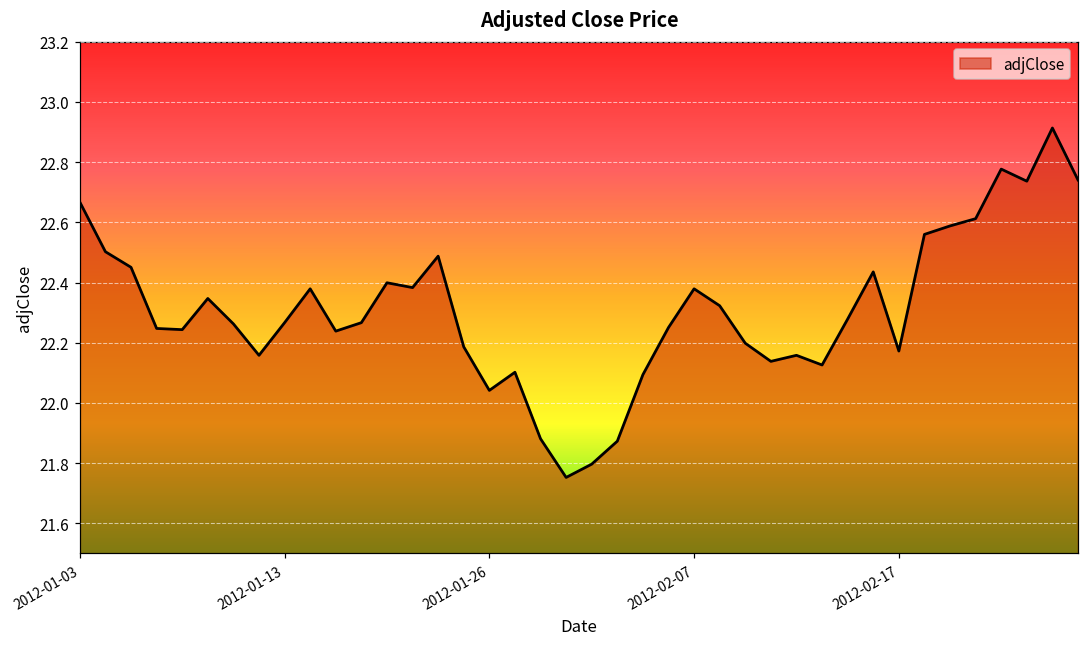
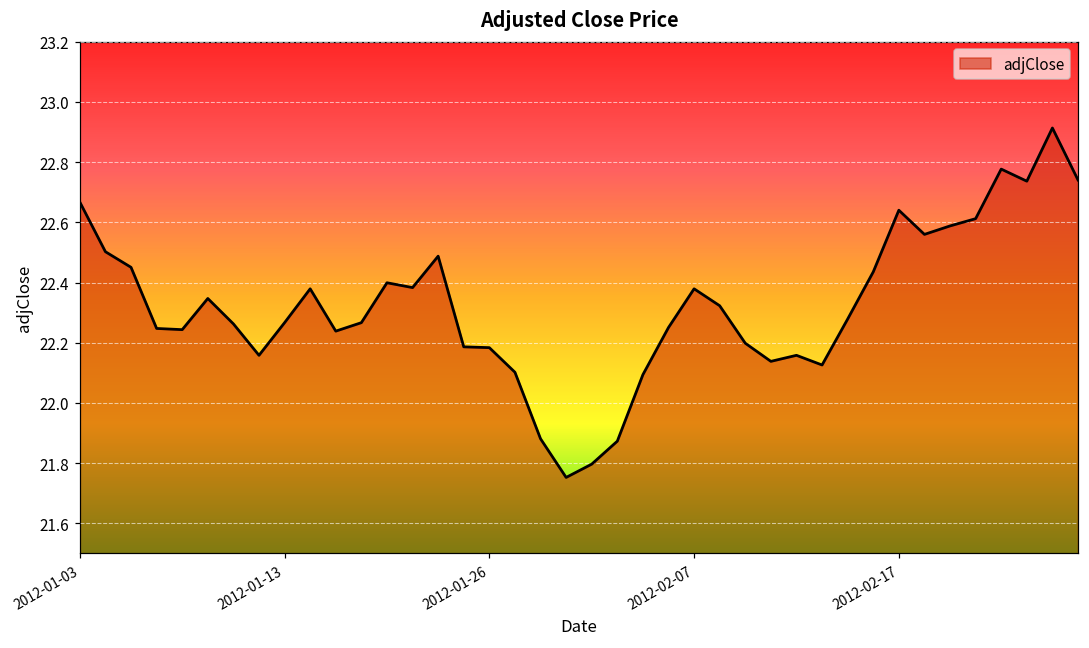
  {
    "2012-01-03": 22.67,
    "2012-01-13": 22.27,
-   "2012-01-26": 22.04,
+   "2012-01-26": 22.18,
    "2012-02-07": 22.38,
-   "2012-02-17": 22.17
+   "2012-02-17": 22.64
  }
